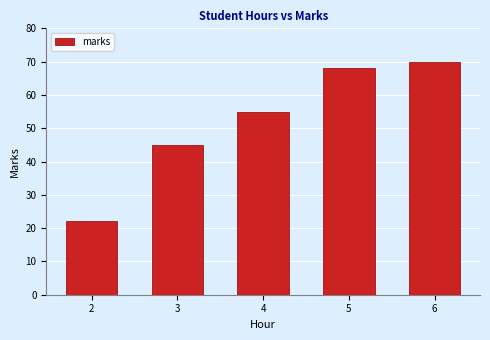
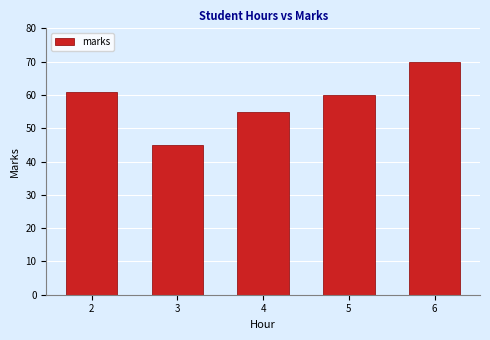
  {
-   "2": 22,
+   "2": 61,
    "3": 45,
    "4": 55,
-   "5": 68,
+   "5": 60,
    "6": 70
  }
